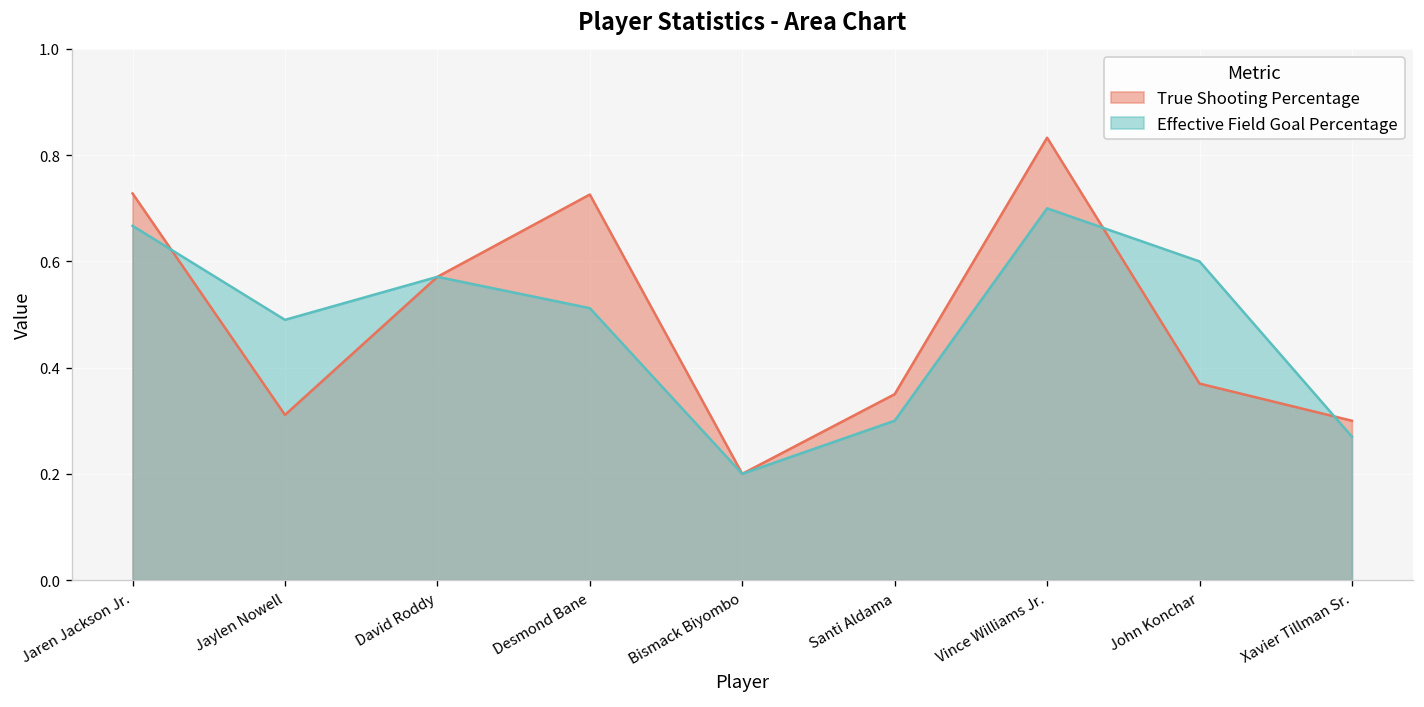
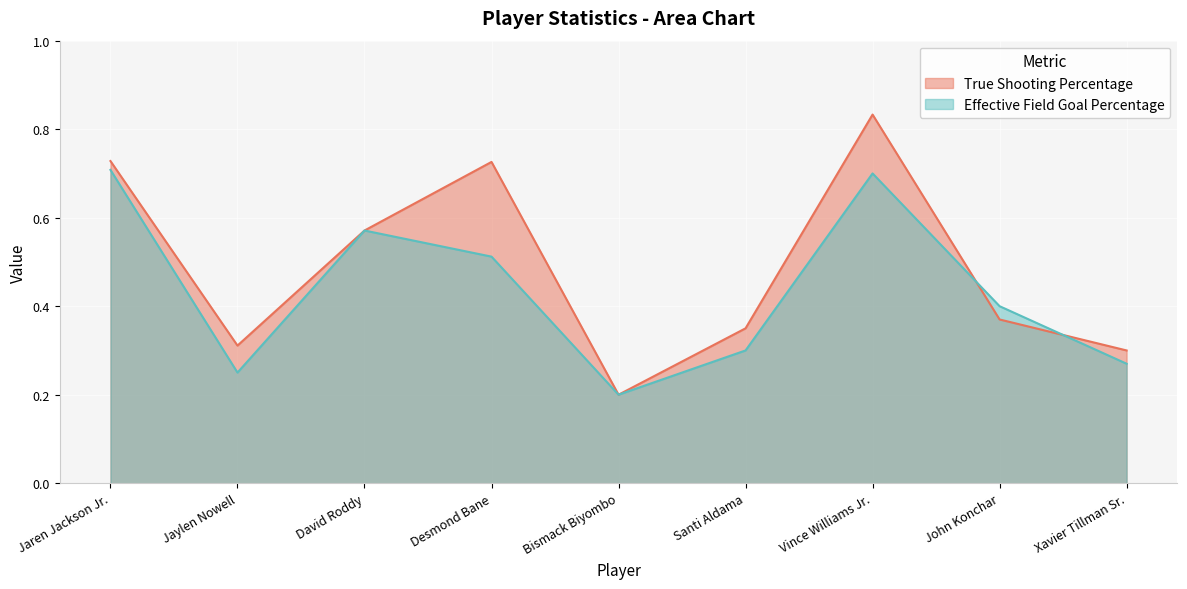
  {
    "True Shooting Percentage": {
      "Jaren Jackson Jr.": 0.73,
      "Jaylen Nowell": 0.31,
      "Desmond Bane": 0.73,
      "Santi Aldama": 0.35,
      "Vince Williams Jr.": 0.83,
      "John Konchar": 0.37,
      "Xavier Tillman Sr.": 0.30
    },
    "Effective Field Goal Percentage": {
-     "Jaren Jackson Jr.": 0.67,
-     "Jaylen Nowell": 0.49,
+     "Jaren Jackson Jr.": 0.71,
+     "Jaylen Nowell": 0.25,
      "Desmond Bane": 0.51,
      "Santi Aldama": 0.30,
      "Vince Williams Jr.": 0.70,
-     "John Konchar": 0.6,
+     "John Konchar": 0.4,
      "Xavier Tillman Sr.": 0.27
    }
  }
